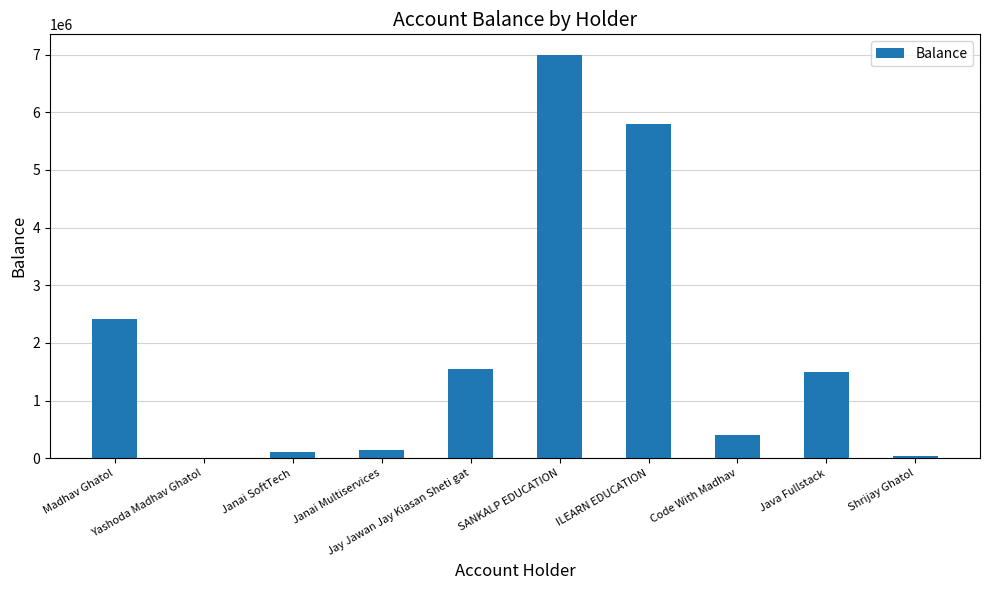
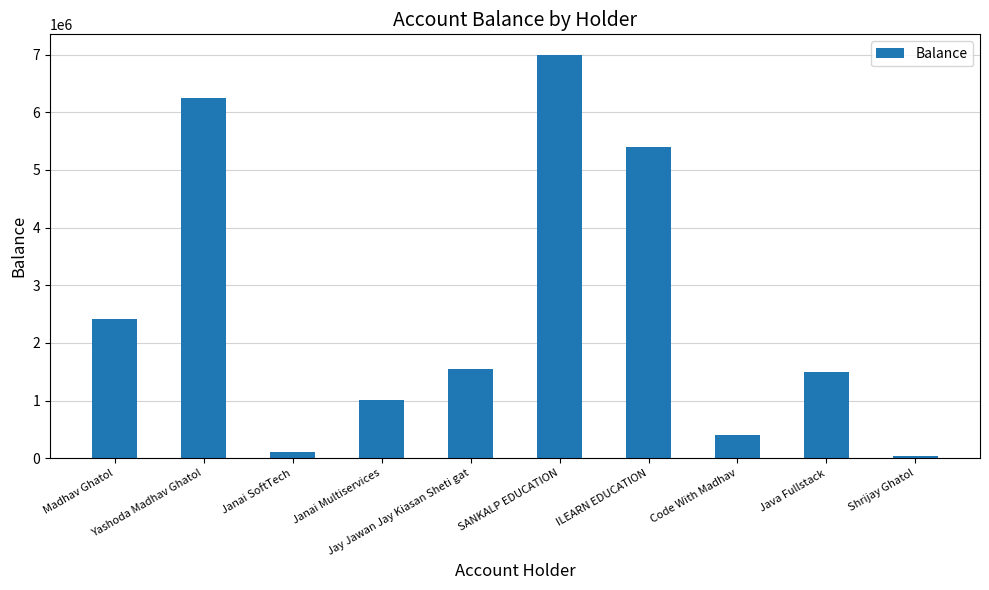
  {
    "Madhav Ghatol": 2400000,
-   "Yashoda Madhav Ghatol": 0,
+   "Yashoda Madhav Ghatol": 6300000,
    "Janai SoftTech": 100000,
-   "Janai Multiservices": 200000,
+   "Janai Multiservices": 1000000,
    "Jay Jawan Jay Kiasan Sheti gat": 1600000,
    "SANKALP EDUCATION": 7000000,
-   "ILEARN EDUCATION": 5800000,
+   "ILEARN EDUCATION": 5400000,
    "Code With Madhav": 400000,
    "Java Fullstack": 1500000,
    "Shrijay Ghatol": 0
  }
